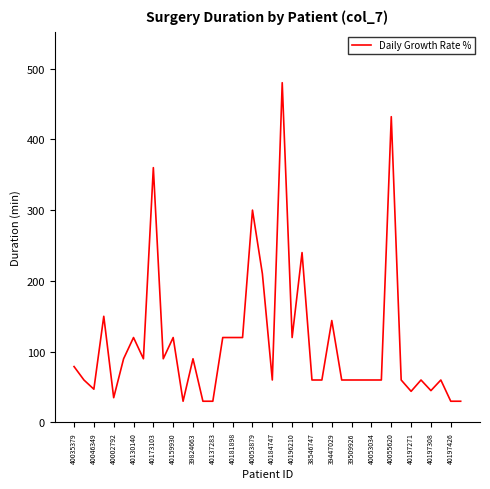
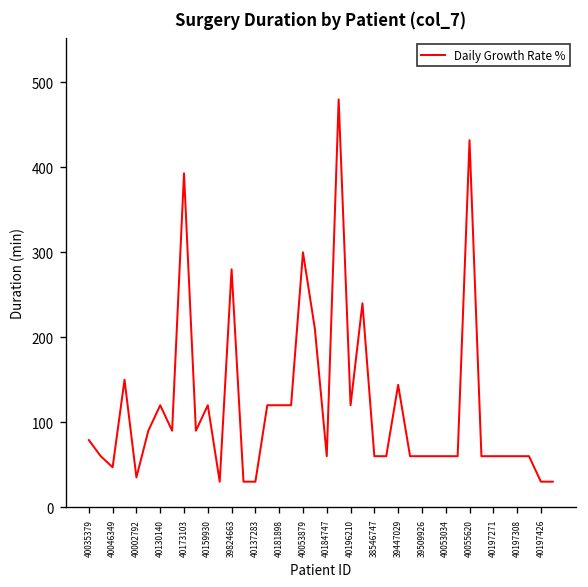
  {
    "40035379": 80,
    "40046349": 50,
    "40002792": 40,
    "40130140": 120,
-   "40173103": 360,
+   "40173103": 390,
    "40159930": 120,
-   "39824663": 90,
+   "39824663": 280,
    "40137283": 30,
    "40181898": 120,
    "40053879": 300,
    "40184747": 60,
    "40196210": 120,
    "38546747": 60,
    "39447029": 140,
    "39509926": 60,
    "40053034": 60,
    "40055620": 430,
-   "40197271": 40,
-   "40197308": 50,
+   "40197271": 60,
+   "40197308": 60,
    "40197426": 30
  }
